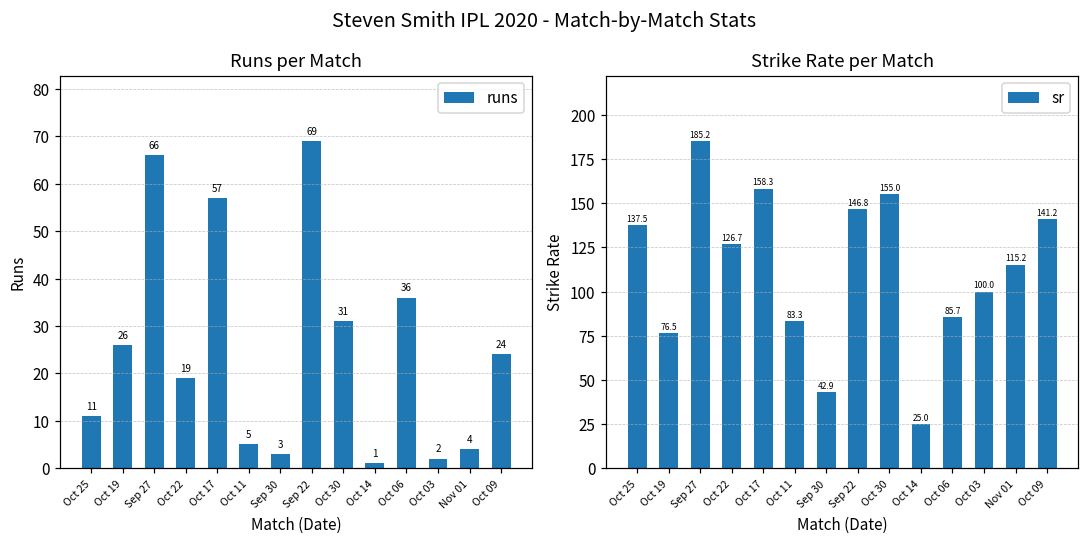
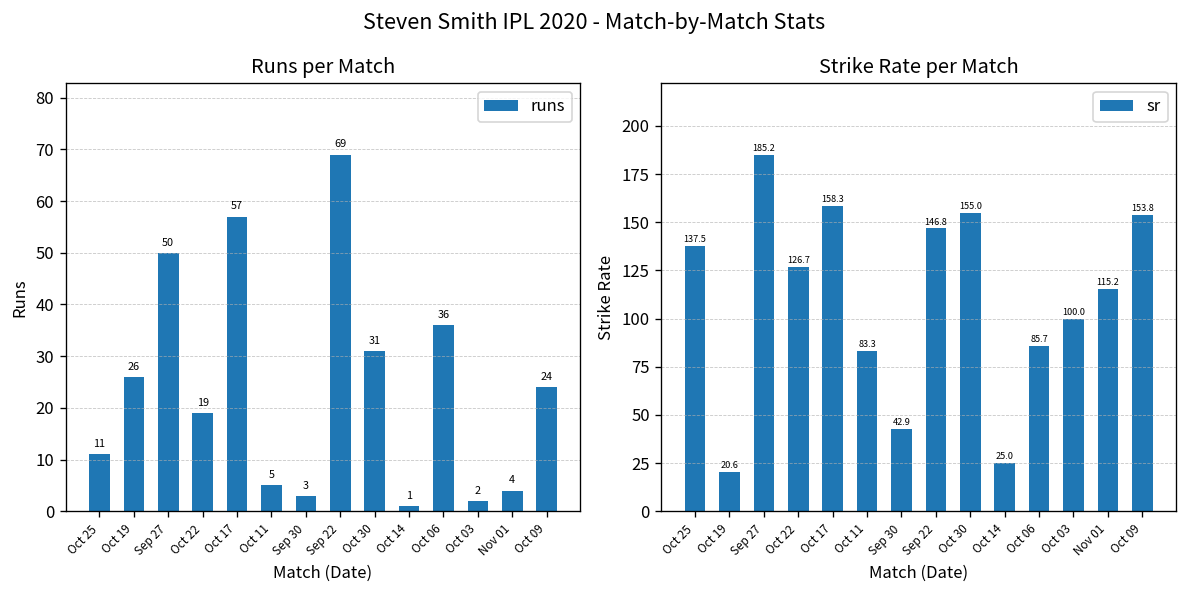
  {
    "Runs per Match": {
      "Oct 25": 11,
      "Oct 19": 26,
-     "Sep 27": 66,
+     "Sep 27": 50,
      "Oct 22": 19,
      "Oct 17": 57,
      "Oct 11": 5,
      "Sep 30": 3,
      "Sep 22": 69,
      "Oct 30": 31,
      "Oct 14": 1,
      "Oct 06": 36,
      "Oct 03": 2,
      "Nov 01": 4,
      "Oct 09": 24
    },
    "Strike Rate per Match": {
      "Oct 25": 137.5,
-     "Oct 19": 76.5,
+     "Oct 19": 20.6,
      "Sep 27": 185.2,
      "Oct 22": 126.7,
      "Oct 17": 158.3,
      "Oct 11": 83.3,
      "Sep 30": 42.9,
      "Sep 22": 146.8,
      "Oct 30": 155.0,
      "Oct 14": 25.0,
      "Oct 06": 85.7,
      "Oct 03": 100.0,
      "Nov 01": 115.2,
-     "Oct 09": 141.2
+     "Oct 09": 153.8
    }
  }
